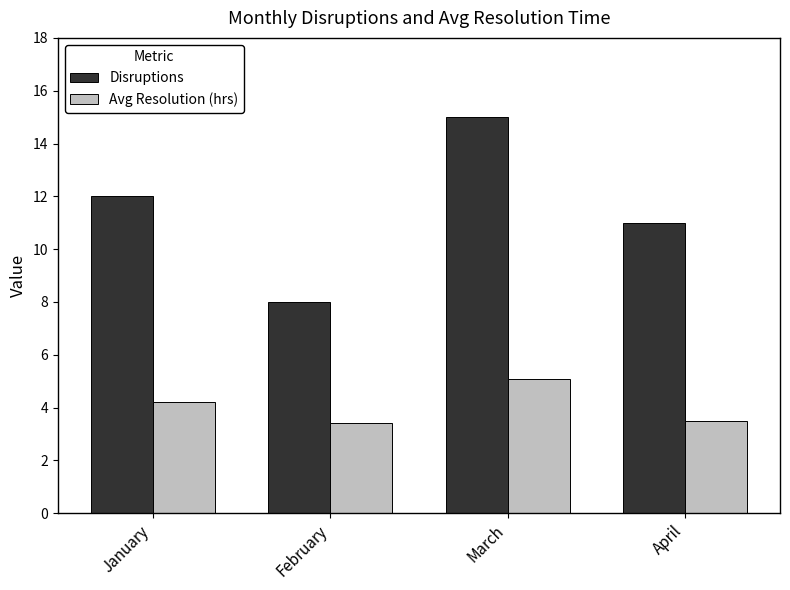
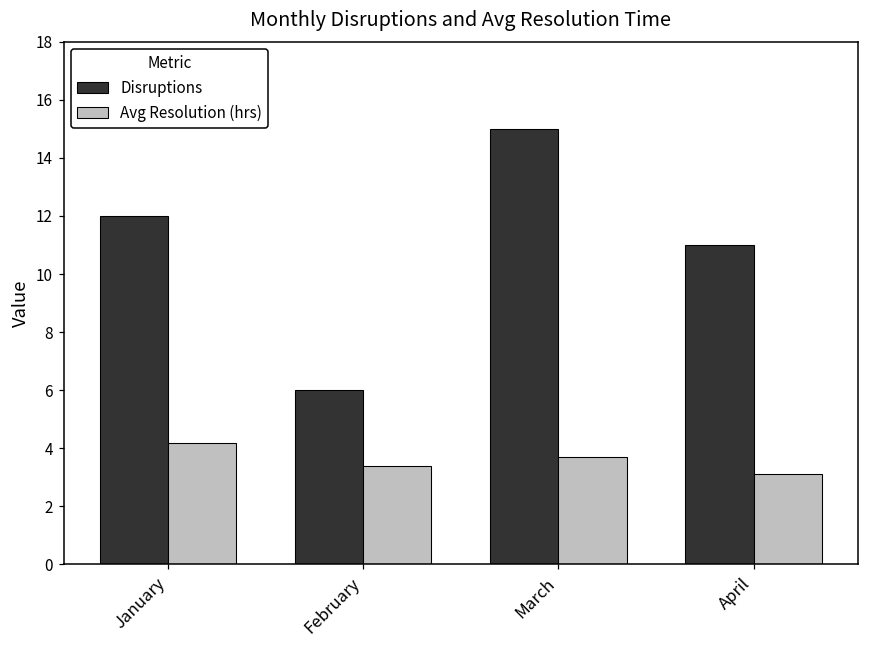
  {
    "Disruptions": {
      "January": 12,
-     "February": 8,
+     "February": 6,
      "March": 15,
      "April": 11
    },
    "Avg Resolution (hrs)": {
      "January": 4.2,
      "February": 3.4,
-     "March": 5.1,
-     "April": 3.5
+     "March": 3.7,
+     "April": 3.1
    }
  }
